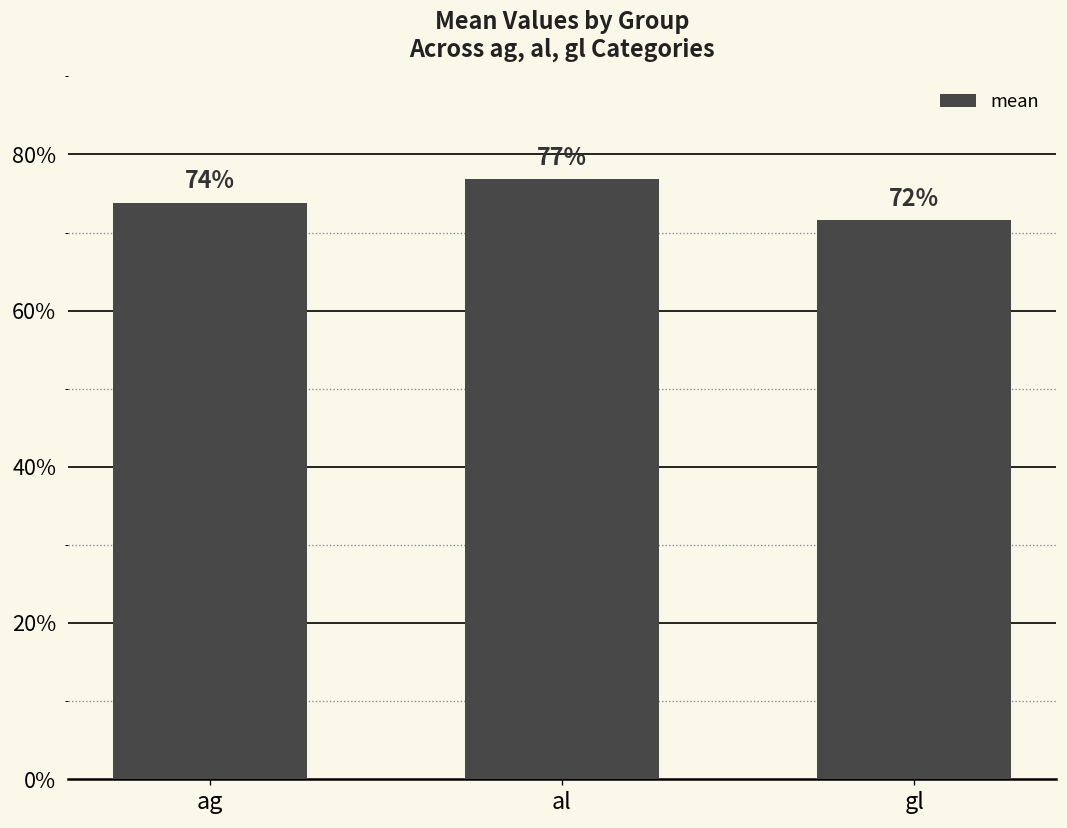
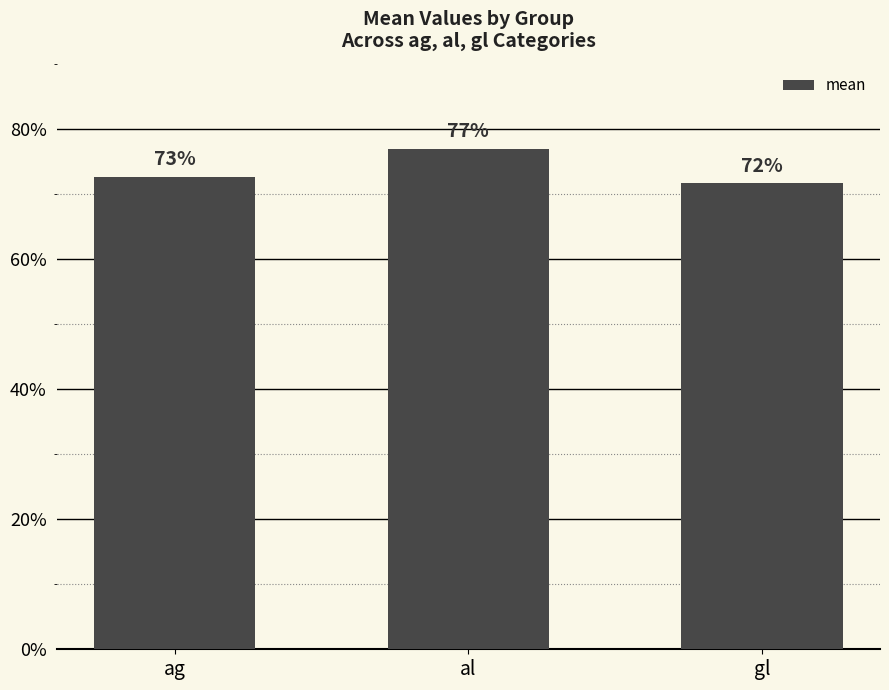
  {
-   "ag": "74%",
+   "ag": "73%",
    "al": "77%",
    "gl": "72%"
  }
